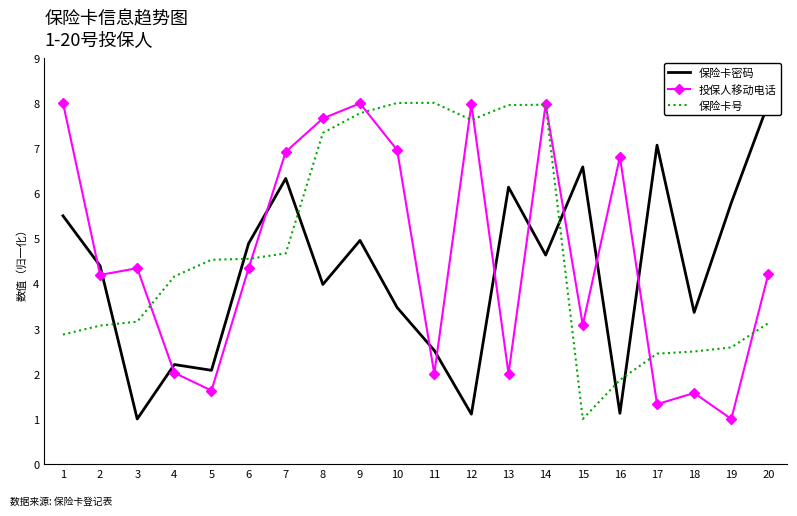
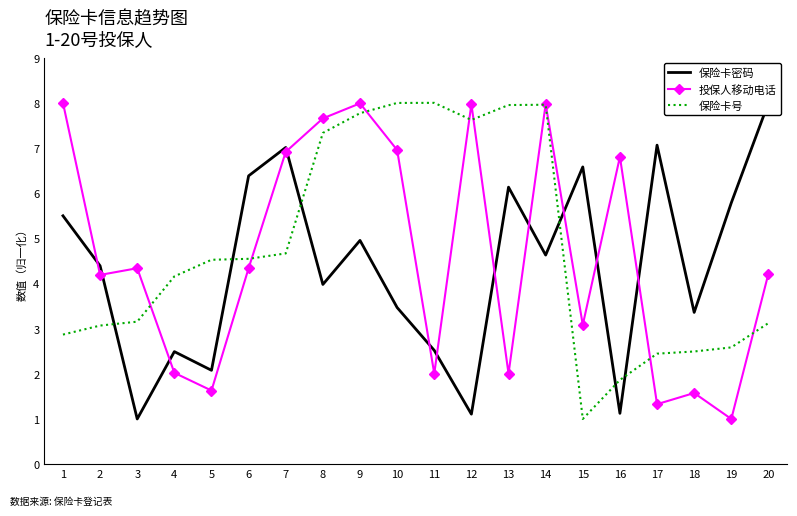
  {
    "保险卡密码": {
      "1": 5.5,
      "2": 4.4,
      "3": 1.0,
-     "4": 2.2,
+     "4": 2.5,
      "5": 2.1,
-     "6": 4.9,
-     "7": 6.3,
+     "6": 6.4,
+     "7": 7.0,
      "8": 4.0,
      "9": 5.0,
      "10": 3.5,
      "11": 2.5,
      "12": 1.1,
      "13": 6.1,
      "14": 4.6,
      "15": 6.6,
      "16": 1.1,
      "17": 7.1,
      "18": 3.4,
      "19": 5.8
    },
    "投保人移动电话": {
      "1": 8.0,
      "2": 4.2,
      "3": 4.3,
      "4": 2.0,
      "5": 1.6,
      "6": 4.3,
      "7": 6.9,
      "8": 7.7,
      "9": 8.0,
      "10": 7.0,
      "11": 2.0,
      "12": 8.0,
      "13": 2.0,
      "15": 3.1,
      "16": 6.8,
      "17": 1.3,
      "18": 1.6,
      "19": 1.0,
      "20": 4.2
    },
    "保险卡号": {
      "1": 2.9,
      "2": 3.1,
      "3": 3.2,
      "4": 4.2,
      "5": 4.5,
      "6": 4.5,
      "7": 4.7,
      "8": 7.3,
      "9": 7.8,
      "10": 8.0,
      "11": 8.0,
      "12": 7.6,
      "13": 8.0,
      "15": 1.0,
      "16": 1.9,
      "17": 2.4,
      "18": 2.5,
      "19": 2.6,
      "20": 3.1
    }
  }
